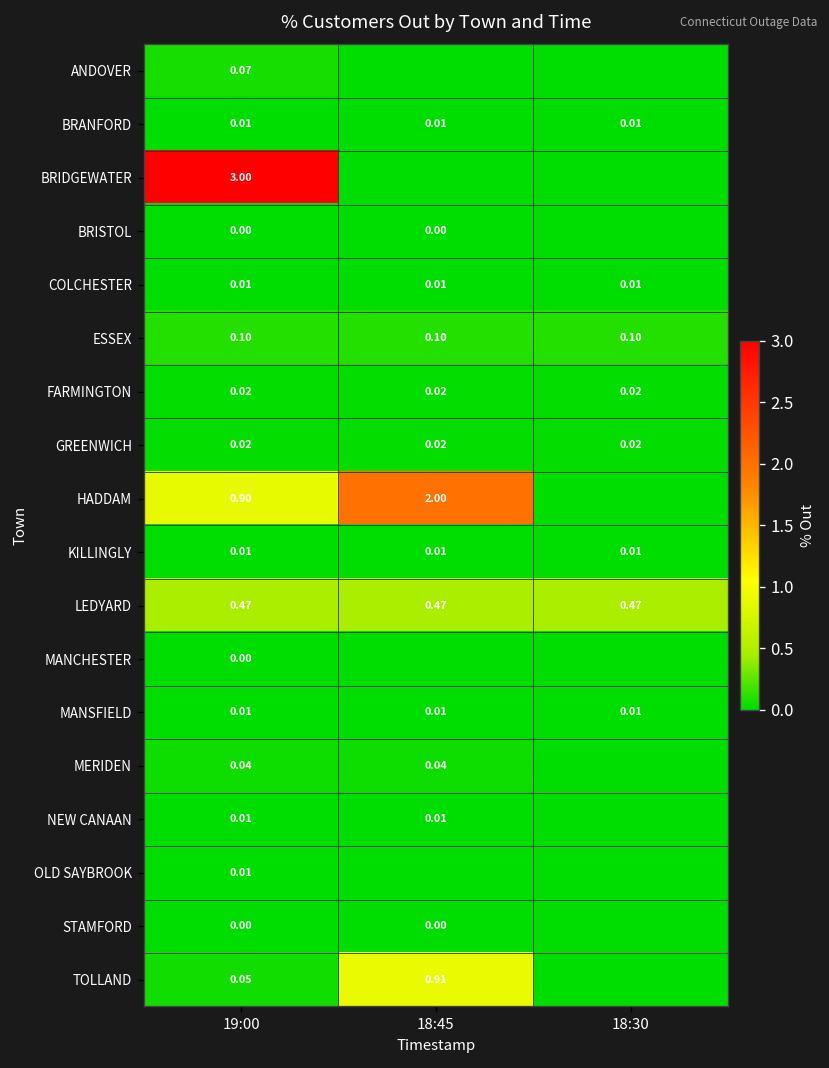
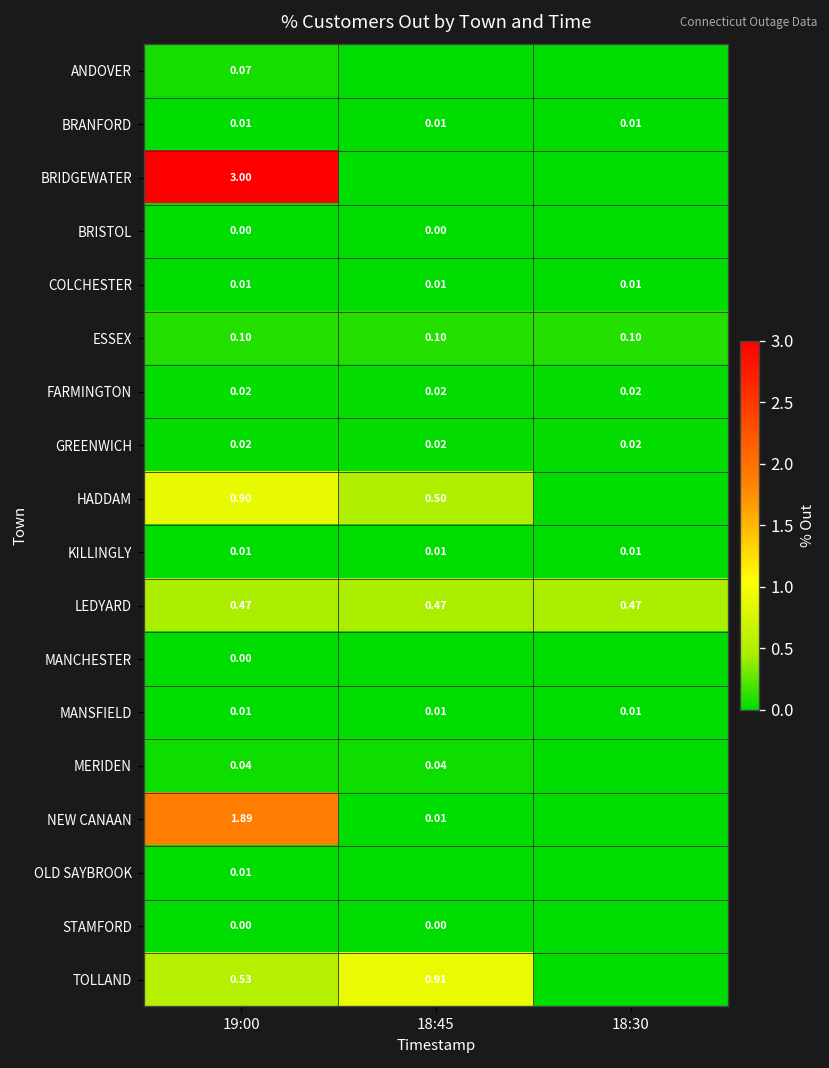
  {
    "ANDOVER": {
      "19:00": 0.07
    },
    "BRANFORD": {
      "19:00": 0.01,
      "18:45": 0.01,
      "18:30": 0.01
    },
    "BRIDGEWATER": {
      "19:00": 3.00
    },
    "BRISTOL": {
      "19:00": 0.00,
      "18:45": 0.00
    },
    "COLCHESTER": {
      "19:00": 0.01,
      "18:45": 0.01,
      "18:30": 0.01
    },
    "ESSEX": {
      "19:00": 0.10,
      "18:45": 0.10,
      "18:30": 0.10
    },
    "FARMINGTON": {
      "19:00": 0.02,
      "18:45": 0.02,
      "18:30": 0.02
    },
    "GREENWICH": {
      "19:00": 0.02,
      "18:45": 0.02,
      "18:30": 0.02
    },
    "HADDAM": {
      "19:00": 0.90,
-     "18:45": 2.00
+     "18:45": 0.50
    },
    "KILLINGLY": {
      "19:00": 0.01,
      "18:45": 0.01,
      "18:30": 0.01
    },
    "LEDYARD": {
      "19:00": 0.47,
      "18:45": 0.47,
      "18:30": 0.47
    },
    "MANCHESTER": {
      "19:00": 0.00
    },
    "MANSFIELD": {
      "19:00": 0.01,
      "18:45": 0.01,
      "18:30": 0.01
    },
    "MERIDEN": {
      "19:00": 0.04,
      "18:45": 0.04
    },
    "NEW CANAAN": {
-     "19:00": 0.01,
+     "19:00": 1.89,
      "18:45": 0.01
    },
    "OLD SAYBROOK": {
      "19:00": 0.01
    },
    "STAMFORD": {
      "19:00": 0.00,
      "18:45": 0.00
    },
    "TOLLAND": {
-     "19:00": 0.05,
+     "19:00": 0.53,
      "18:45": 0.91
    }
  }
